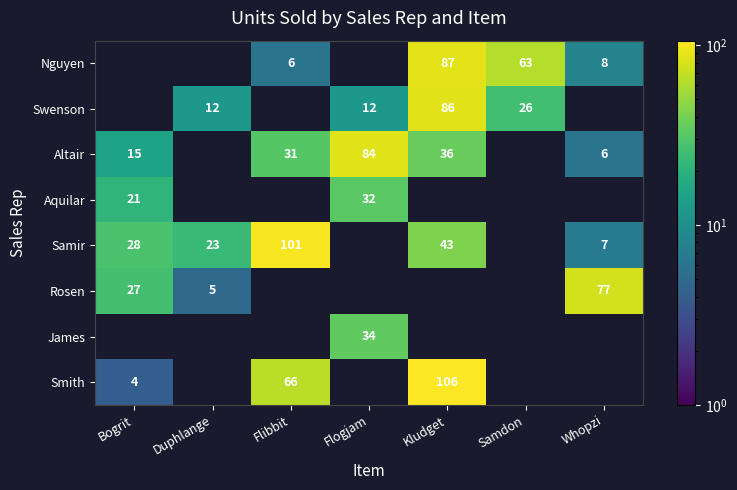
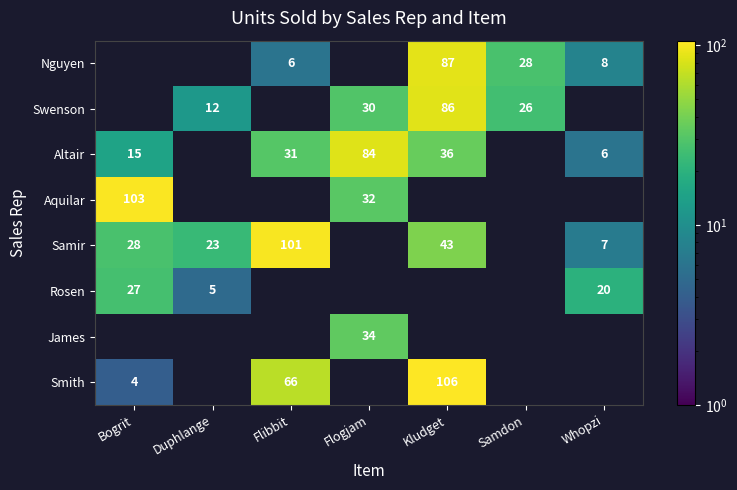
  {
    "Nguyen": {
      "Flibbit": 6,
      "Kludget": 87,
-     "Samdon": 63,
+     "Samdon": 28,
      "Whopzi": 8
    },
    "Swenson": {
      "Duphlange": 12,
-     "Flogjam": 12,
+     "Flogjam": 30,
      "Kludget": 86,
      "Samdon": 26
    },
    "Altair": {
      "Bogrit": 15,
      "Flibbit": 31,
      "Flogjam": 84,
      "Kludget": 36,
      "Whopzi": 6
    },
    "Aquilar": {
-     "Bogrit": 21,
+     "Bogrit": 103,
      "Flogjam": 32
    },
    "Samir": {
      "Bogrit": 28,
      "Duphlange": 23,
      "Flibbit": 101,
      "Kludget": 43,
      "Whopzi": 7
    },
    "Rosen": {
      "Bogrit": 27,
      "Duphlange": 5,
-     "Whopzi": 77
+     "Whopzi": 20
    },
    "James": {
      "Flogjam": 34
    },
    "Smith": {
      "Bogrit": 4,
      "Flibbit": 66,
      "Kludget": 106
    }
  }
